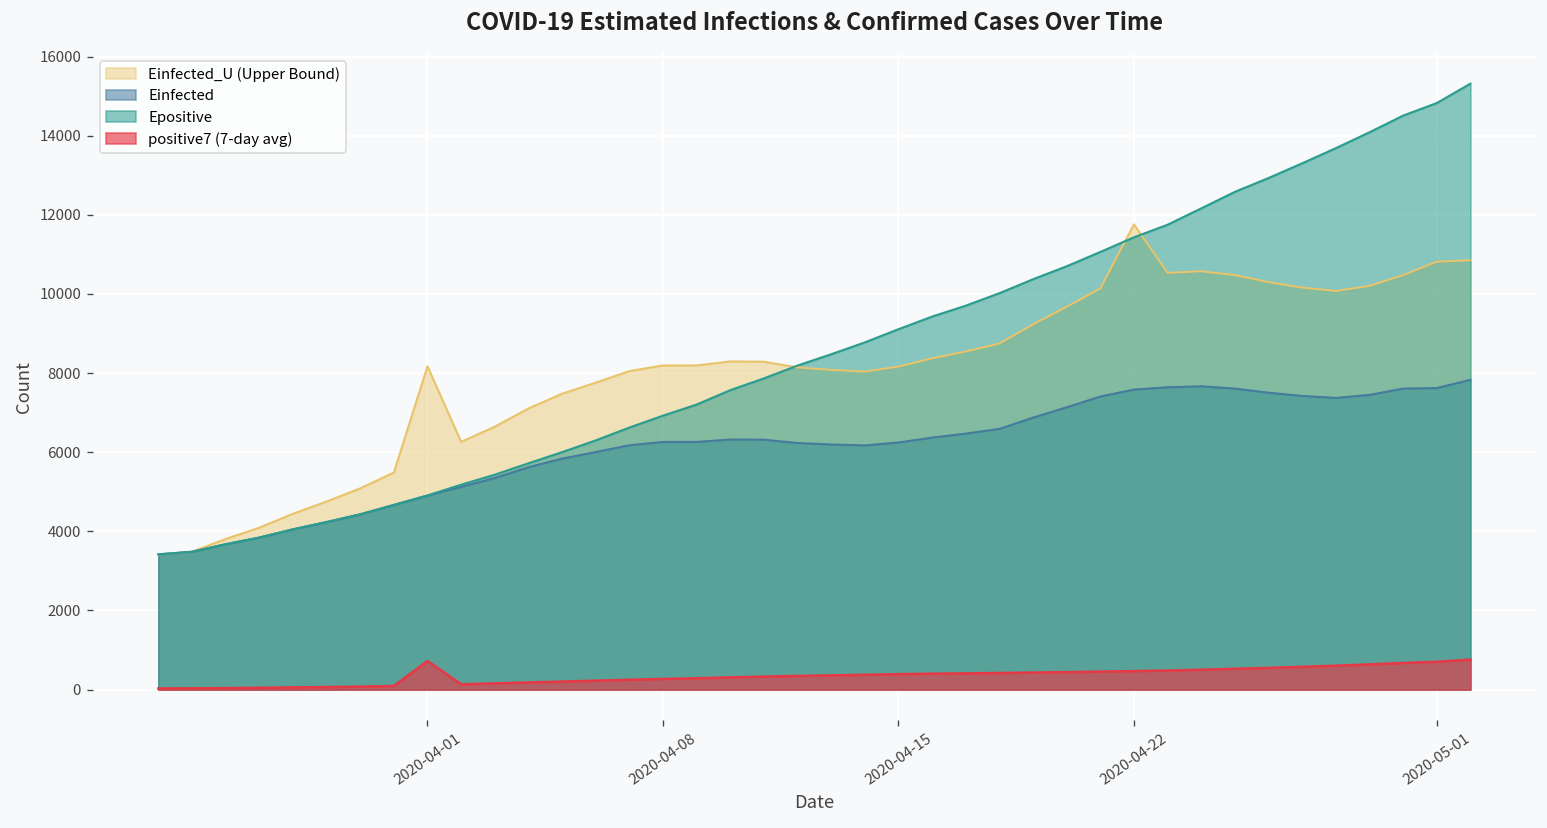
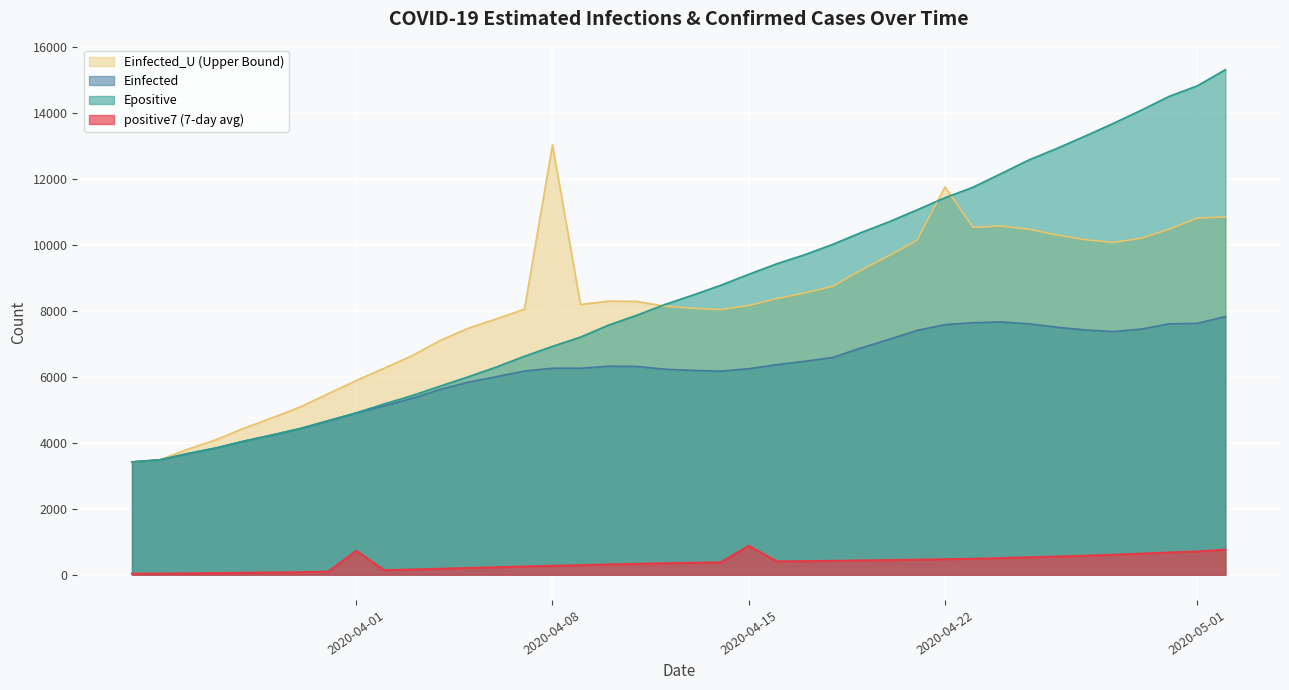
  {
    "Einfected_U (Upper Bound)": {
-     "2020-04-01": 8200,
-     "2020-04-08": 8200,
+     "2020-04-01": 5900,
+     "2020-04-08": 13000,
      "2020-04-15": 8200,
      "2020-04-22": 11800,
      "2020-05-01": 10800
    },
    "positive7 (7-day avg)": {
      "2020-04-01": 700,
      "2020-04-08": 300,
-     "2020-04-15": 400,
+     "2020-04-15": 900,
      "2020-04-22": 500,
      "2020-05-01": 700
    }
  }
